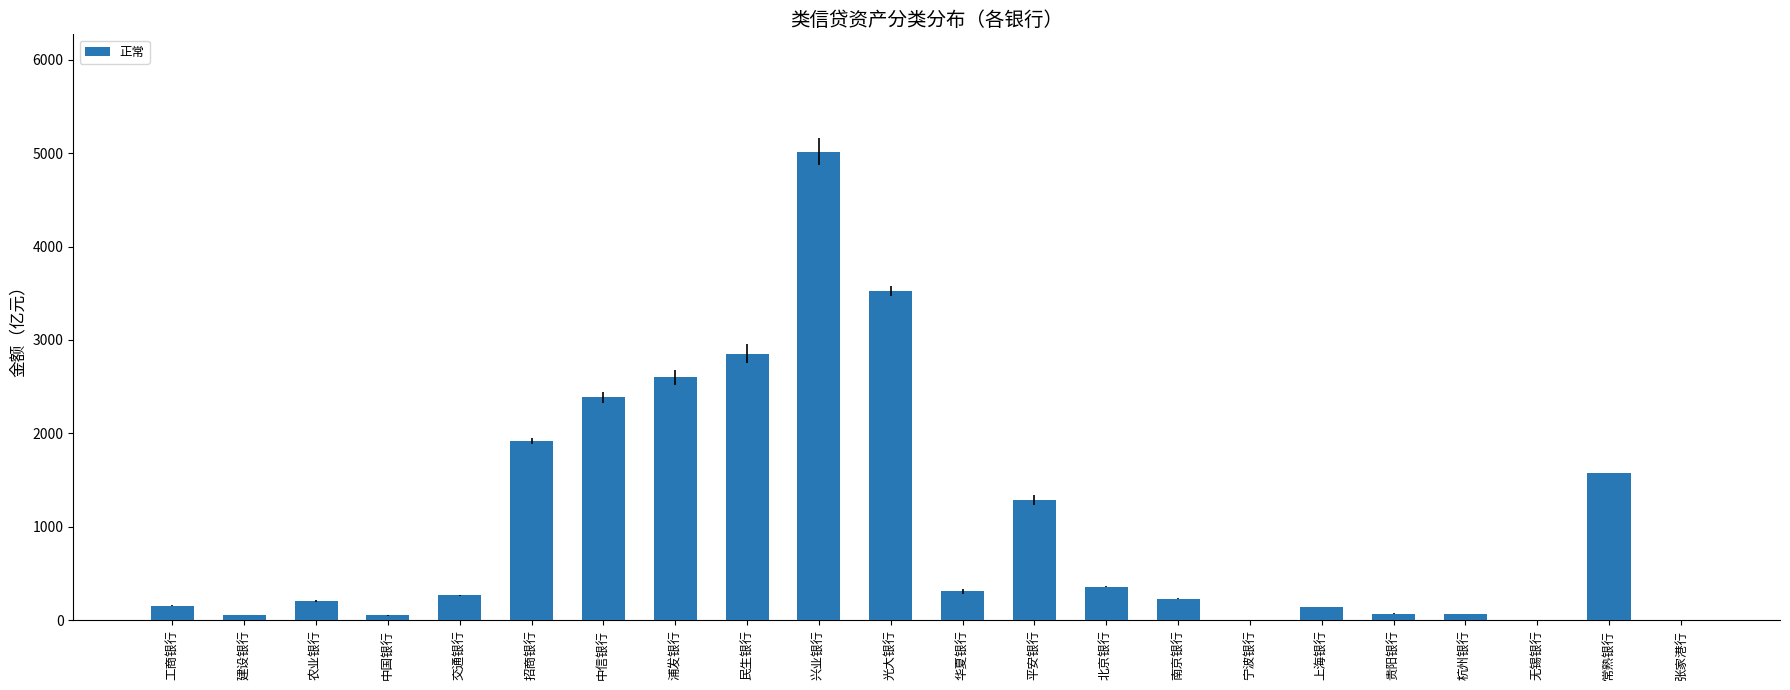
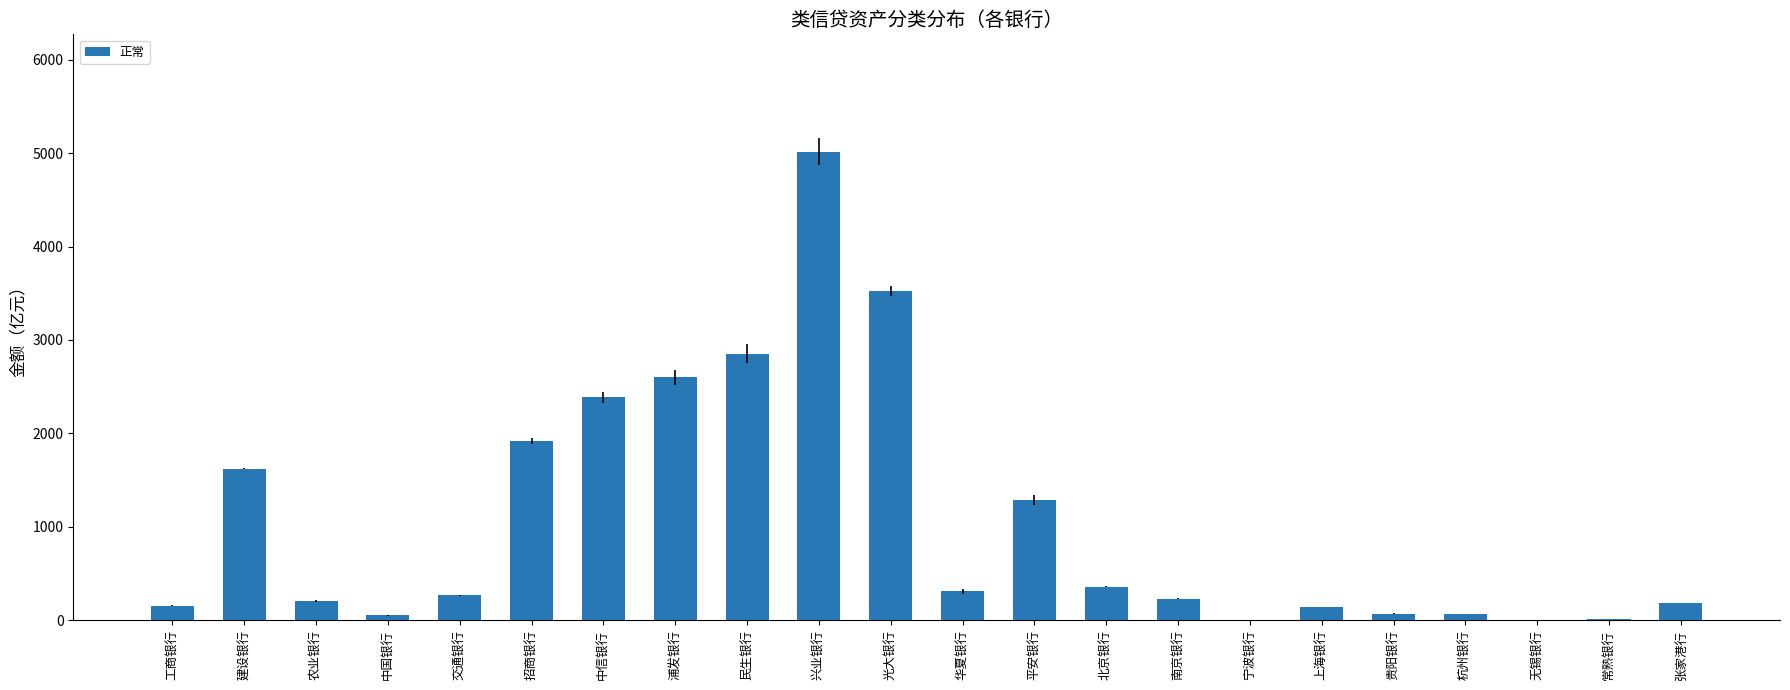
  {
    "工商银行": 200,
-   "建设银行": 100,
+   "建设银行": 1600,
    "农业银行": 200,
    "中国银行": 100,
    "交通银行": 300,
    "招商银行": 1900,
    "中信银行": 2400,
    "浦发银行": 2600,
    "民生银行": 2900,
    "兴业银行": 5000,
    "光大银行": 3500,
    "华夏银行": 300,
    "平安银行": 1300,
    "北京银行": 400,
    "南京银行": 200,
    "上海银行": 100,
    "贵阳银行": 100,
    "杭州银行": 100,
-   "常熟银行": 1600,
-   "张家港行": 0
+   "常熟银行": 0,
+   "张家港行": 200
  }
